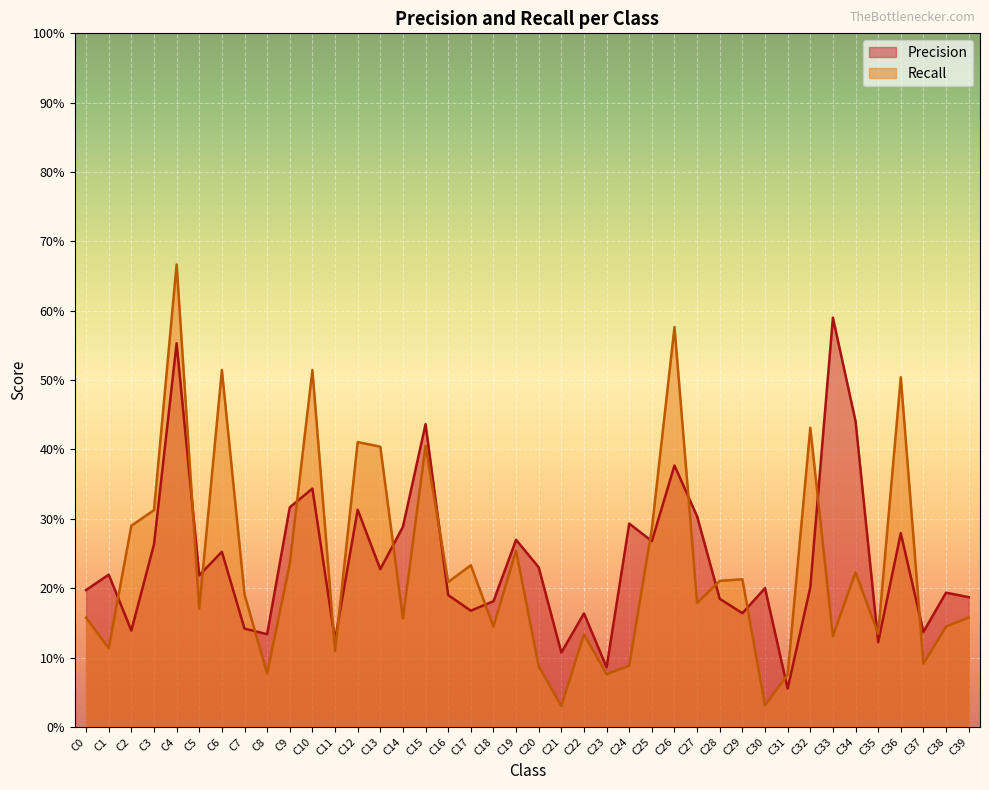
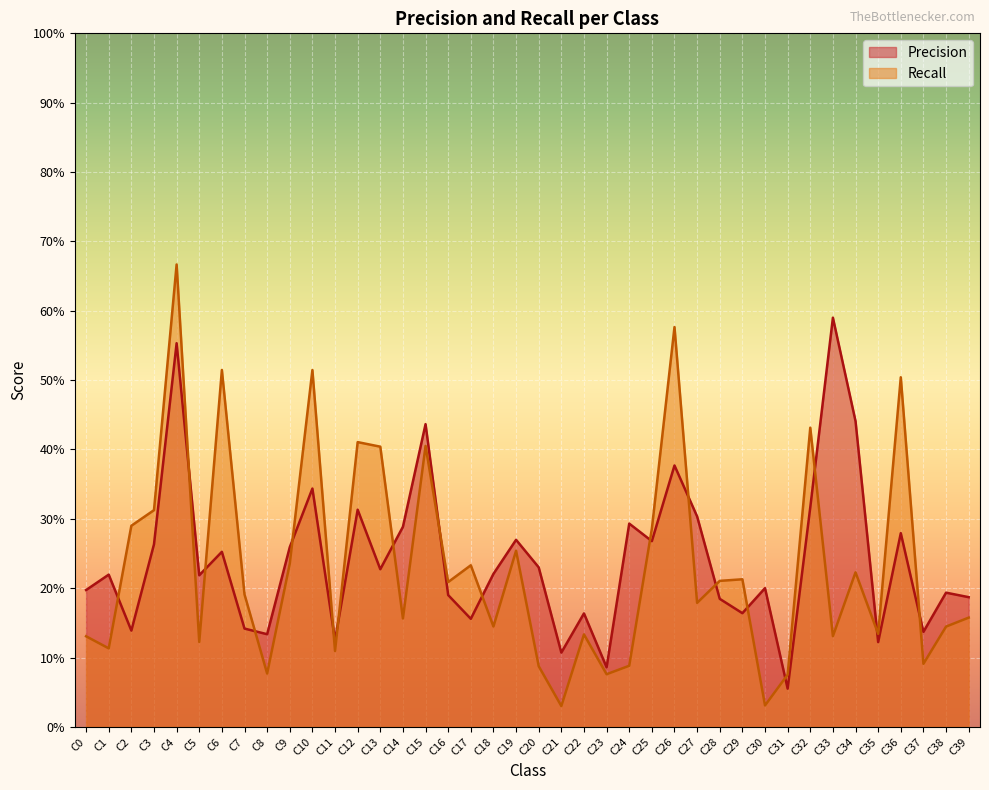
  {
    "Precision": {
      "C0": "20%",
      "C1": "22%",
      "C2": "14%",
      "C3": "26%",
      "C4": "55%",
      "C5": "22%",
      "C6": "25%",
      "C7": "14%",
      "C8": "13%",
-     "C9": "32%",
+     "C9": "26%",
      "C10": "34%",
      "C11": "13%",
      "C12": "31%",
      "C13": "23%",
      "C14": "29%",
      "C15": "44%",
      "C16": "19%",
-     "C17": "17%",
-     "C18": "18%",
+     "C17": "16%",
+     "C18": "22%",
      "C19": "27%",
      "C20": "23%",
      "C21": "11%",
      "C22": "16%",
      "C23": "9%",
      "C24": "29%",
      "C25": "27%",
      "C26": "38%",
      "C27": "30%",
      "C28": "18%",
      "C29": "16%",
      "C30": "20%",
      "C31": "6%",
-     "C32": "20%",
+     "C32": "32%",
      "C33": "59%",
      "C34": "44%",
      "C35": "12%",
      "C36": "28%",
      "C37": "14%",
      "C38": "19%",
      "C39": "19%"
    },
    "Recall": {
-     "C0": "16%",
+     "C0": "13%",
      "C1": "11%",
      "C2": "29%",
      "C3": "31%",
      "C4": "67%",
-     "C5": "17%",
+     "C5": "12%",
      "C6": "51%",
      "C7": "19%",
      "C8": "8%",
      "C9": "24%",
      "C10": "51%",
      "C11": "11%",
      "C12": "41%",
      "C13": "40%",
      "C14": "16%",
      "C15": "41%",
      "C16": "21%",
      "C17": "23%",
      "C18": "14%",
      "C19": "25%",
      "C20": "9%",
      "C21": "3%",
      "C22": "13%",
      "C23": "8%",
      "C24": "9%",
      "C25": "29%",
      "C26": "58%",
      "C27": "18%",
      "C28": "21%",
      "C29": "21%",
      "C30": "3%",
      "C31": "8%",
      "C32": "43%",
      "C33": "13%",
      "C34": "22%",
      "C35": "13%",
      "C36": "50%",
      "C37": "9%",
      "C38": "14%",
      "C39": "16%"
    }
  }
